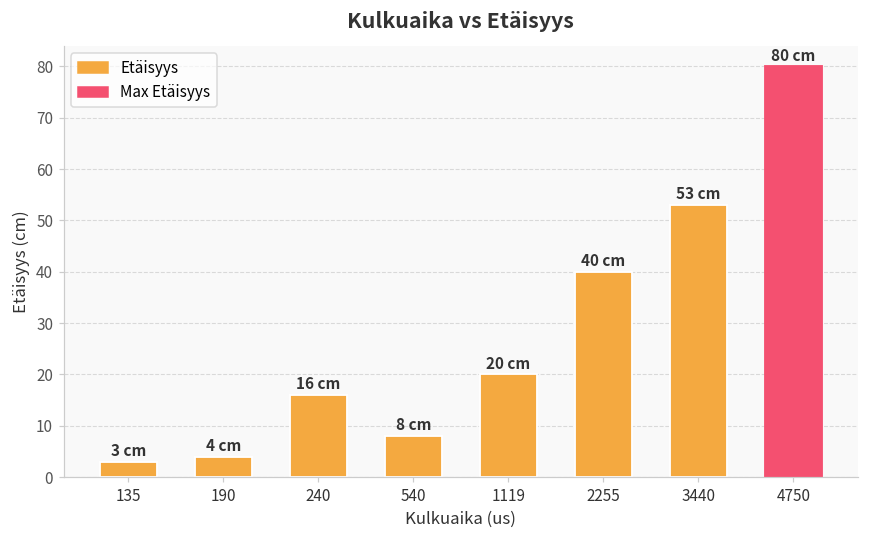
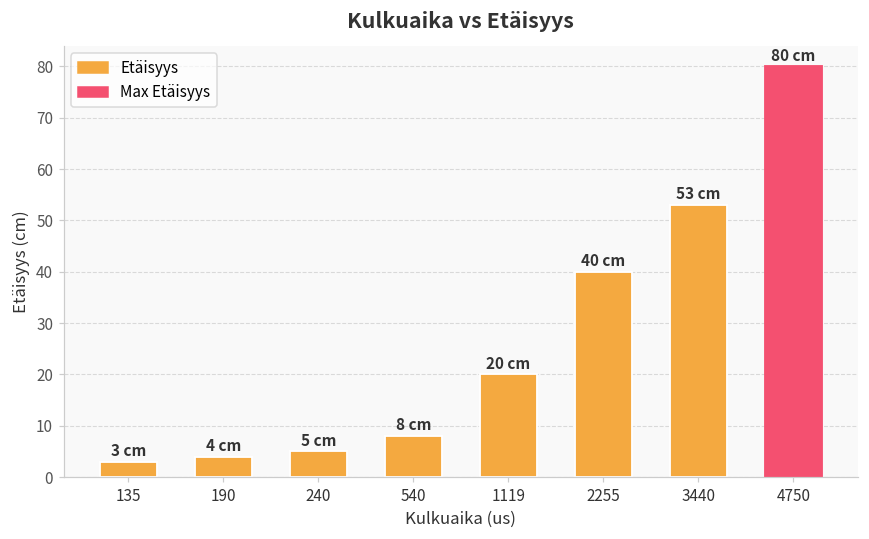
  {
    "135": 3,
    "190": 4,
-   "240": 16,
+   "240": 5,
    "540": 8,
    "1119": 20,
    "2255": 40,
    "3440": 53,
    "4750": 80
  }
